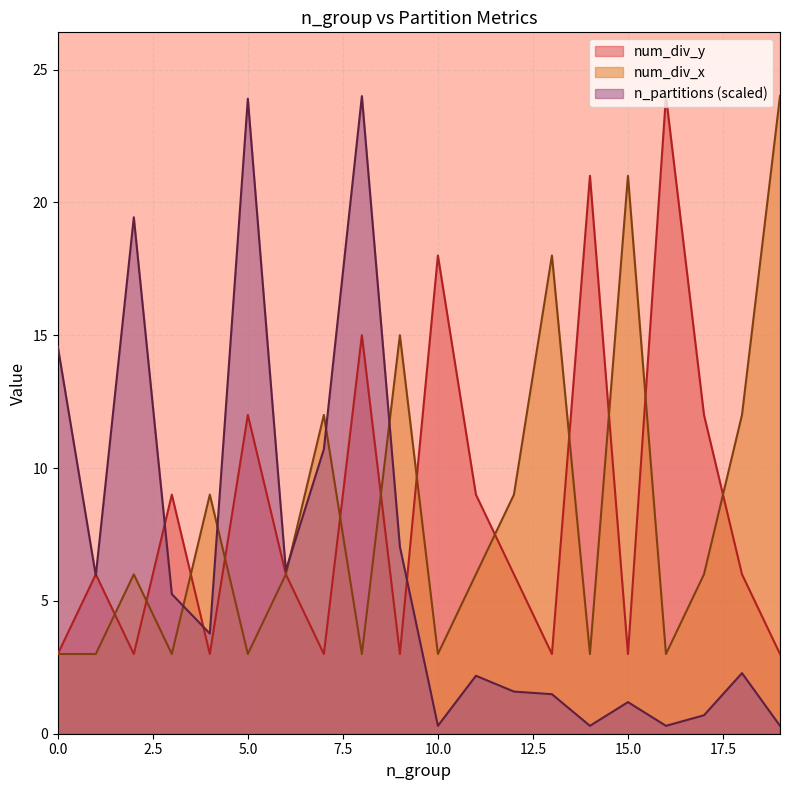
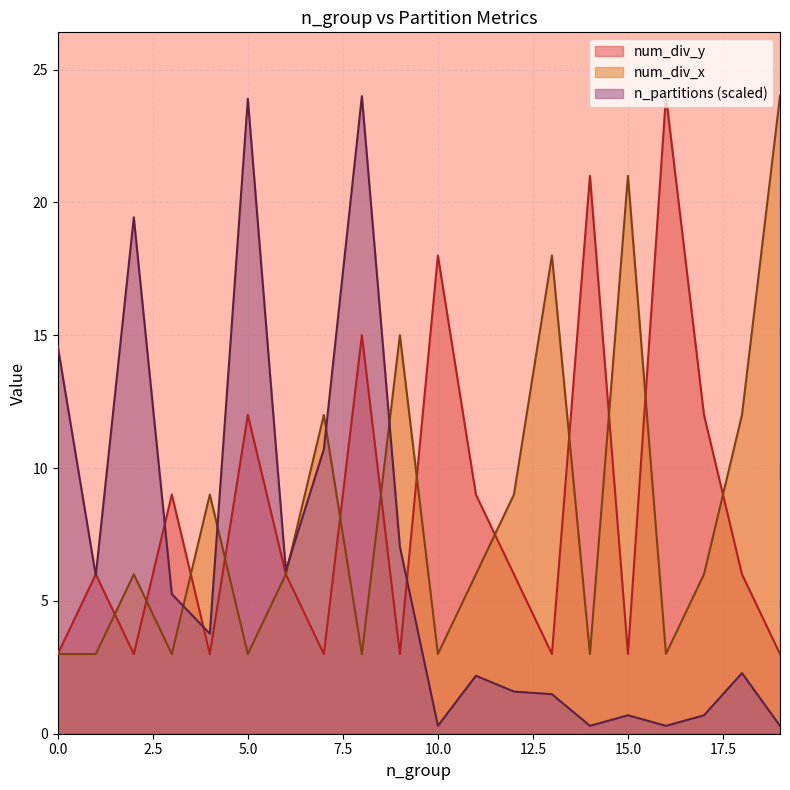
  {
    "n_partitions (scaled)": {
      "0.0": 14.6,
      "5.0": 23.9,
      "10.0": 0.3,
-     "15.0": 1.2
+     "15.0": 0.7
    }
  }
